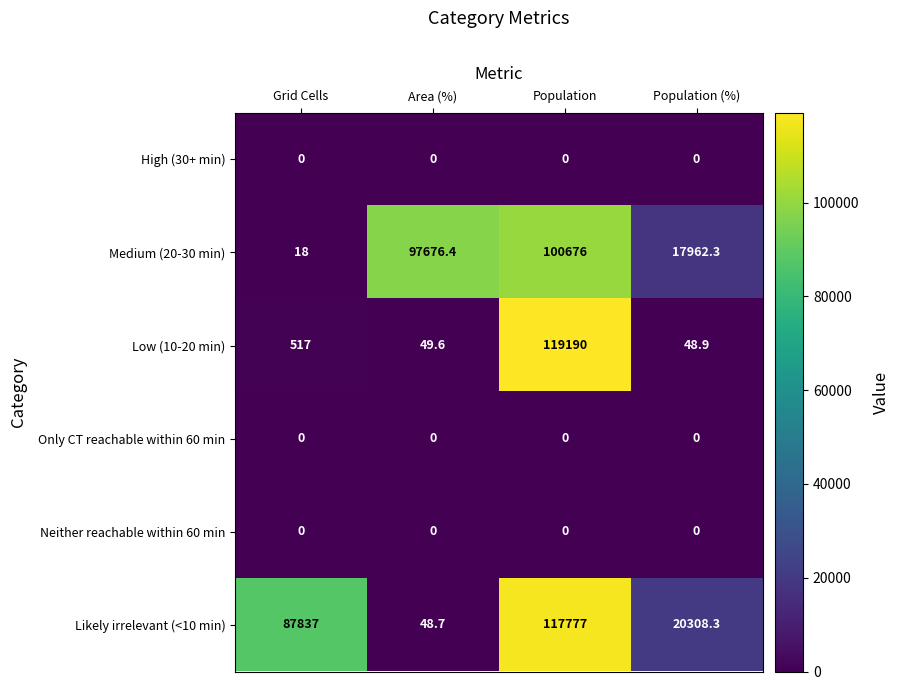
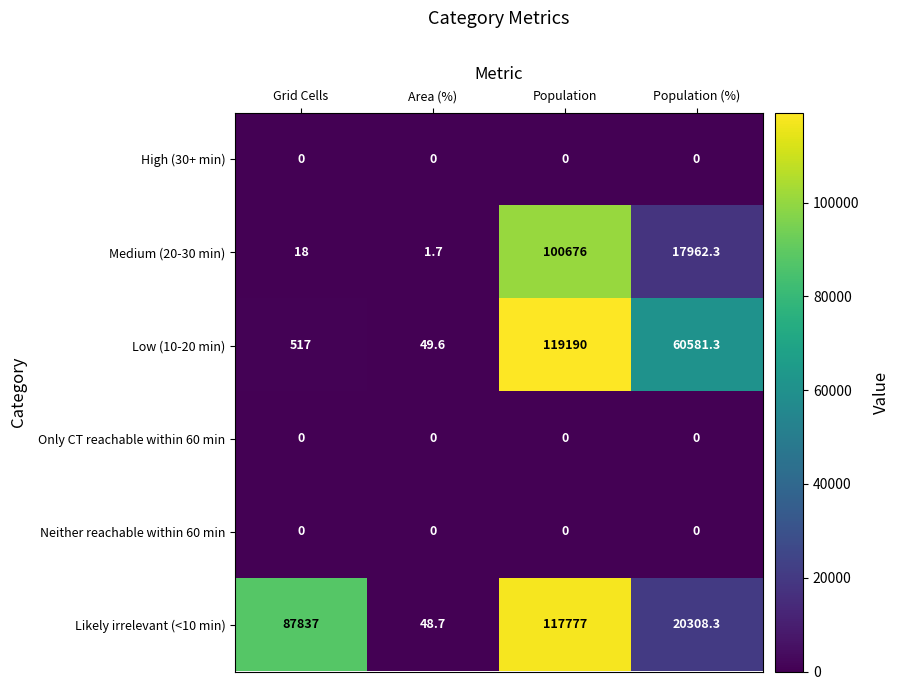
  {
    "High (30+ min)": {
      "Grid Cells": 0,
      "Area (%)": 0,
      "Population": 0,
      "Population (%)": 0
    },
    "Medium (20-30 min)": {
      "Grid Cells": 18,
-     "Area (%)": 97676.4,
+     "Area (%)": 1.7,
      "Population": 100676,
      "Population (%)": 17962.3
    },
    "Low (10-20 min)": {
      "Grid Cells": 517,
      "Area (%)": 49.6,
      "Population": 119190,
-     "Population (%)": 48.9
+     "Population (%)": 60581.3
    },
    "Only CT reachable within 60 min": {
      "Grid Cells": 0,
      "Area (%)": 0,
      "Population": 0,
      "Population (%)": 0
    },
    "Neither reachable within 60 min": {
      "Grid Cells": 0,
      "Area (%)": 0,
      "Population": 0,
      "Population (%)": 0
    },
    "Likely irrelevant (<10 min)": {
      "Grid Cells": 87837,
      "Area (%)": 48.7,
      "Population": 117777,
      "Population (%)": 20308.3
    }
  }
